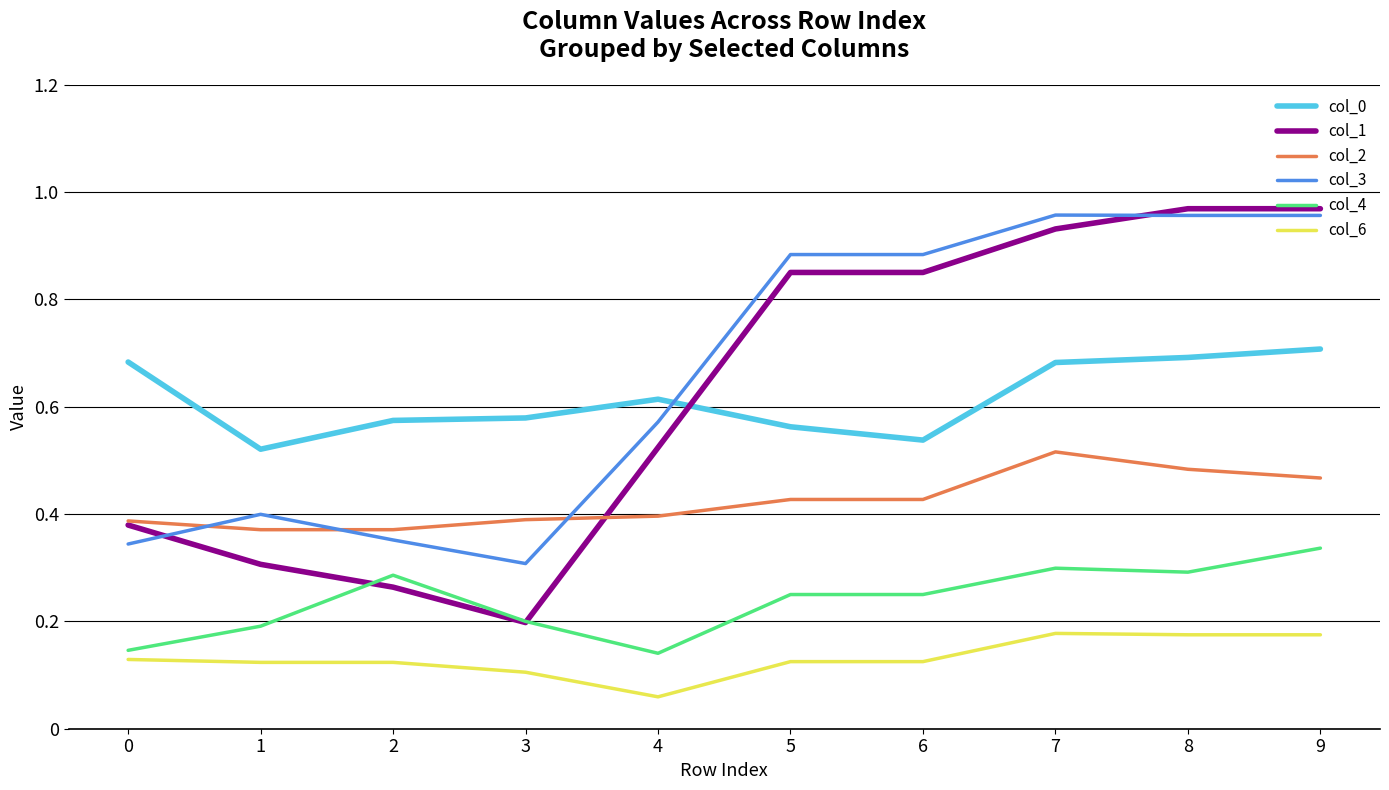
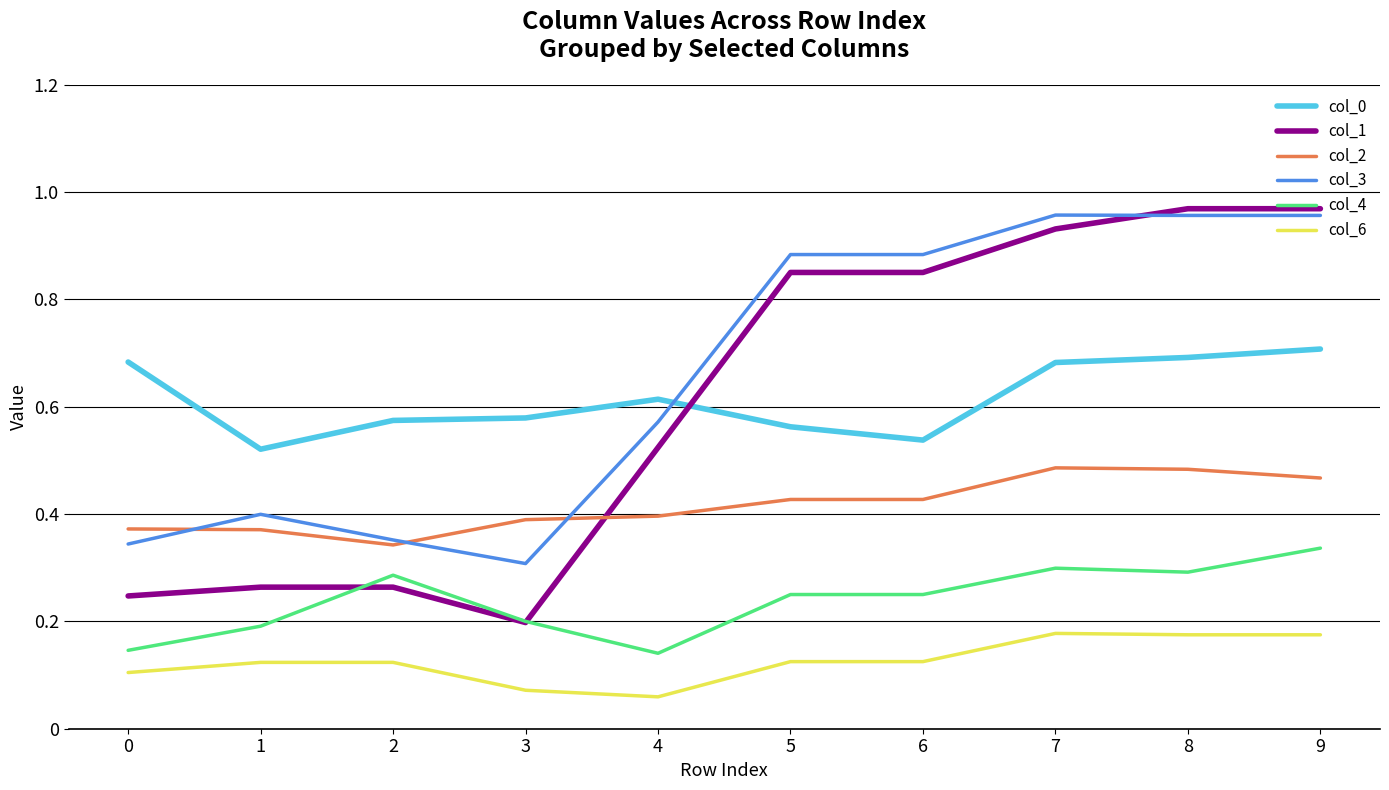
  {
    "col_0": {
      "0": 0.68,
      "1": 0.52,
      "2": 0.57,
      "3": 0.58,
      "4": 0.61,
      "5": 0.56,
      "6": 0.54,
      "7": 0.68,
      "8": 0.69,
      "9": 0.71
    },
    "col_1": {
-     "0": 0.38,
-     "1": 0.31,
+     "0": 0.25,
+     "1": 0.26,
      "2": 0.26,
      "4": 0.52,
      "5": 0.85,
      "6": 0.85,
      "7": 0.93,
      "8": 0.97,
      "9": 0.97
    },
    "col_2": {
-     "0": 0.39,
+     "0": 0.37,
      "1": 0.37,
-     "2": 0.37,
+     "2": 0.34,
      "3": 0.39,
      "4": 0.40,
      "5": 0.43,
      "6": 0.43,
-     "7": 0.52,
+     "7": 0.49,
      "8": 0.48,
      "9": 0.47
    },
    "col_3": {
      "0": 0.34,
      "1": 0.40,
      "2": 0.35,
      "3": 0.31,
      "4": 0.57,
      "5": 0.88,
      "6": 0.88,
      "7": 0.96,
      "8": 0.96,
      "9": 0.96
    },
    "col_4": {
      "0": 0.15,
      "1": 0.19,
      "2": 0.29,
      "4": 0.14,
      "5": 0.25,
      "6": 0.25,
      "7": 0.30,
      "8": 0.29,
      "9": 0.34
    },
    "col_6": {
-     "0": 0.13,
+     "0": 0.10,
      "1": 0.12,
      "2": 0.12,
-     "3": 0.11,
+     "3": 0.07,
      "4": 0.06,
      "5": 0.13,
      "6": 0.13,
      "7": 0.18,
      "8": 0.18,
      "9": 0.18
    }
  }
